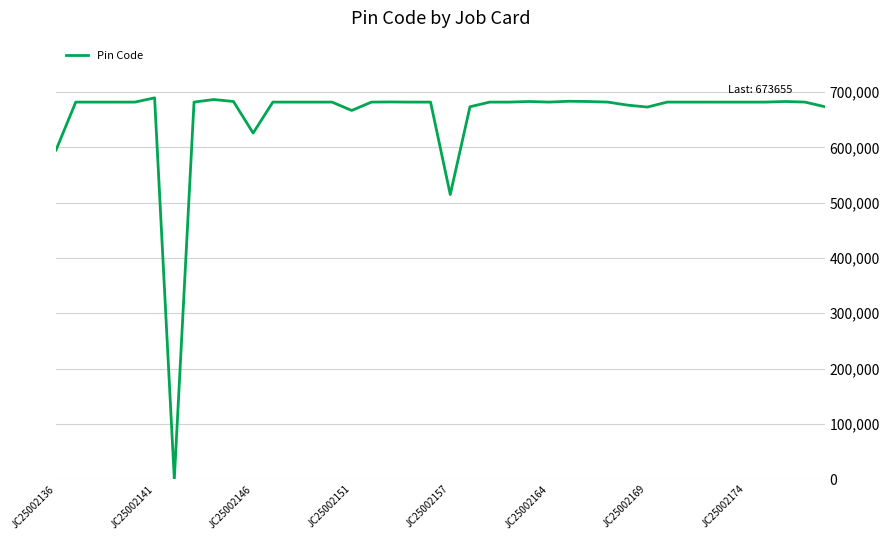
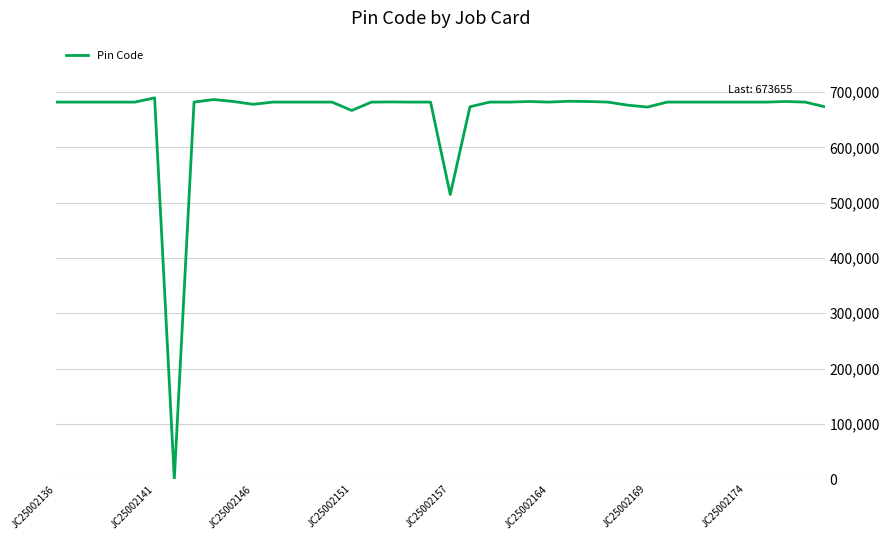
  {
-   "JC25002136": "600,000",
+   "JC25002136": "680,000",
    "JC25002141": "690,000",
-   "JC25002146": "630,000",
+   "JC25002146": "680,000",
    "JC25002151": "670,000",
    "JC25002157": "510,000",
    "JC25002164": "680,000",
    "JC25002169": "670,000",
    "JC25002174": "680,000"
  }
